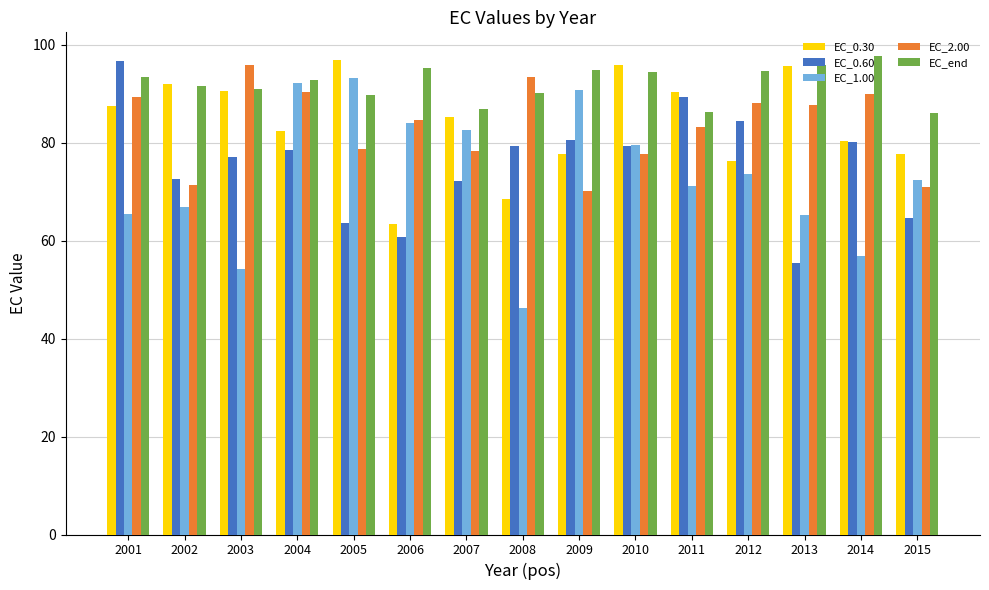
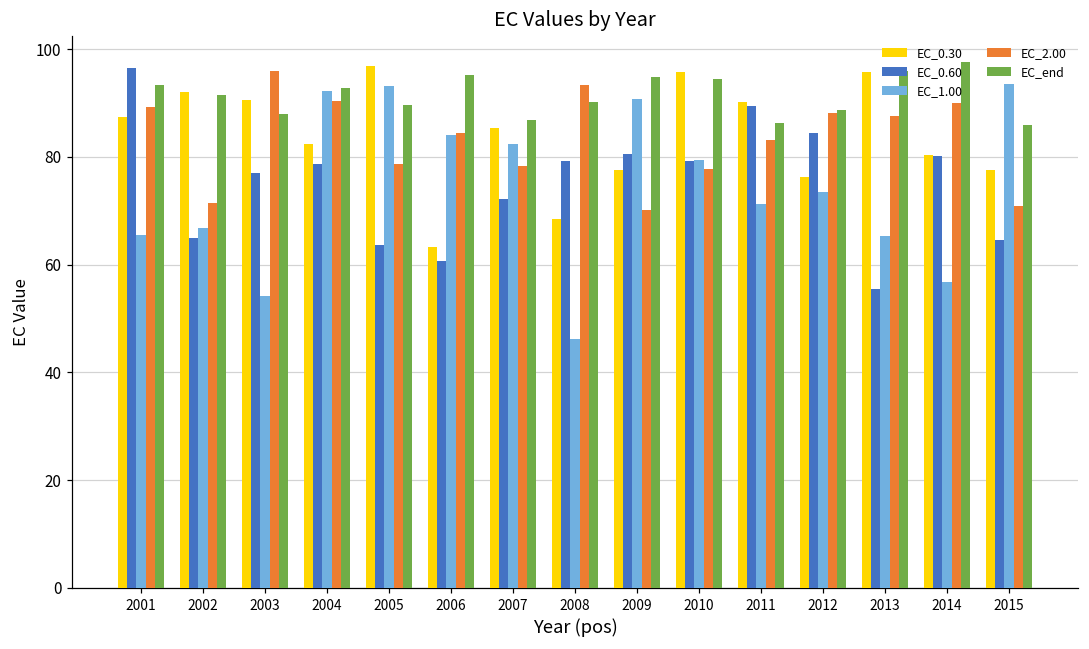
  {
    "EC_0.30": {
      "2001": 87,
      "2002": 92,
      "2003": 90,
      "2004": 82,
      "2005": 97,
      "2006": 63,
      "2007": 85,
      "2008": 69,
      "2009": 78,
      "2010": 96,
      "2011": 90,
      "2012": 76,
      "2013": 96,
      "2014": 80,
      "2015": 78
    },
    "EC_0.60": {
      "2001": 97,
-     "2002": 73,
+     "2002": 65,
      "2003": 77,
      "2004": 79,
      "2005": 64,
      "2006": 61,
      "2007": 72,
      "2008": 79,
      "2009": 80,
      "2010": 79,
      "2011": 89,
      "2012": 85,
      "2013": 55,
      "2014": 80,
      "2015": 65
    },
    "EC_1.00": {
      "2001": 65,
      "2002": 67,
      "2003": 54,
      "2004": 92,
      "2005": 93,
      "2006": 84,
      "2007": 82,
      "2008": 46,
      "2009": 91,
      "2010": 79,
      "2011": 71,
      "2012": 74,
      "2013": 65,
      "2014": 57,
-     "2015": 72
+     "2015": 93
    },
    "EC_2.00": {
      "2001": 89,
      "2002": 71,
      "2003": 96,
      "2004": 90,
      "2005": 79,
      "2006": 85,
      "2007": 78,
      "2008": 93,
      "2009": 70,
      "2010": 78,
      "2011": 83,
      "2012": 88,
      "2013": 88,
      "2014": 90,
      "2015": 71
    },
    "EC_end": {
      "2001": 93,
      "2002": 92,
-     "2003": 91,
+     "2003": 88,
      "2004": 93,
      "2005": 90,
      "2006": 95,
      "2007": 87,
      "2008": 90,
      "2009": 95,
      "2010": 94,
      "2011": 86,
-     "2012": 95,
+     "2012": 89,
      "2013": 96,
      "2014": 98,
      "2015": 86
    }
  }
